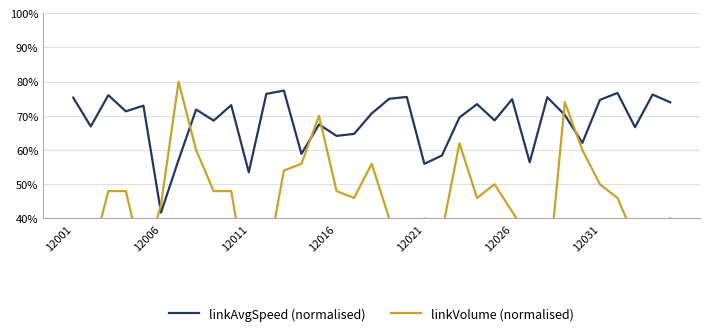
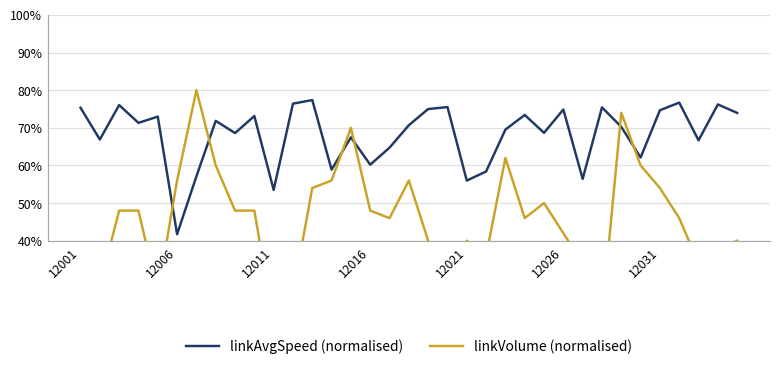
  {
    "linkAvgSpeed (normalised)": {
      "12001": "75%",
      "12006": "42%",
      "12011": "53%",
-     "12016": "64%",
+     "12016": "60%",
      "12021": "56%",
      "12026": "75%",
      "12031": "75%"
    },
    "linkVolume (normalised)": {
-     "12006": "44%",
+     "12006": "56%",
      "12016": "48%",
      "12021": "40%",
      "12026": "42%",
-     "12031": "50%"
+     "12031": "54%"
    }
  }
